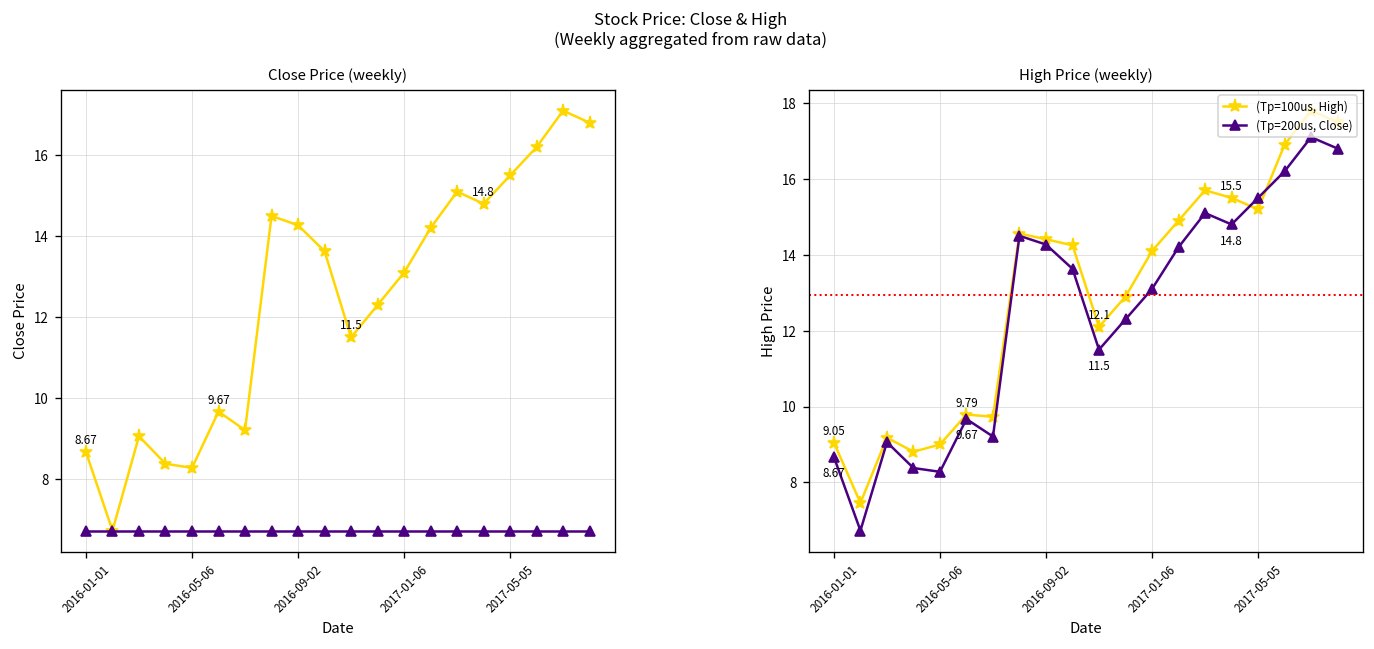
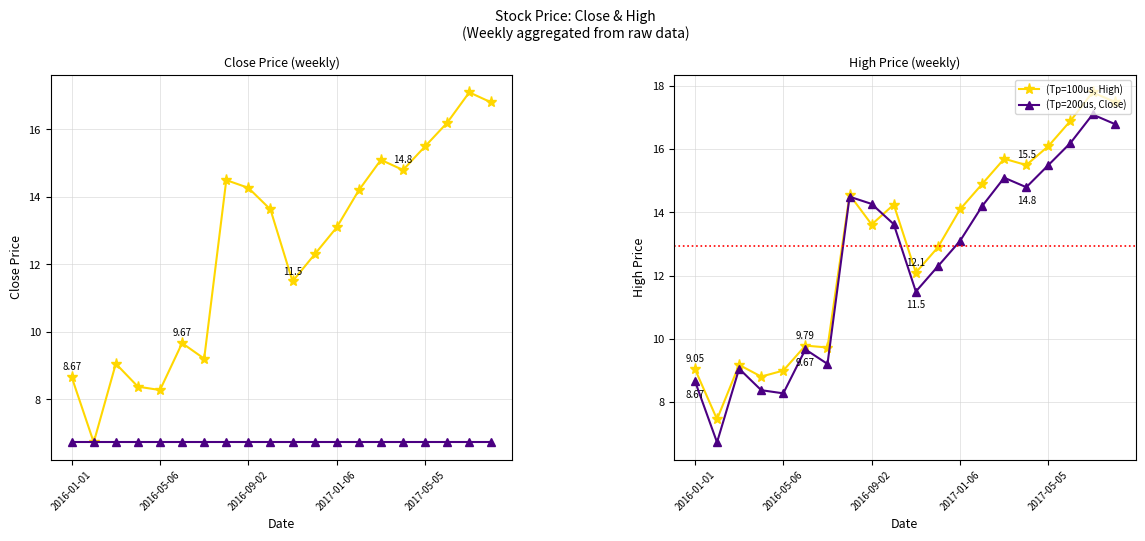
  {
    "High Price (weekly)": {
      "(Tp=100us, High)": {
        "2016-05-06": 9.0,
-       "2016-09-02": 14.4,
+       "2016-09-02": 13.6,
        "2017-01-06": 14.1,
-       "2017-05-05": 15.2
+       "2017-05-05": 16.1
      },
      "(Tp=200us, Close)": {
        "2016-01-01": 8.67
      }
    }
  }
